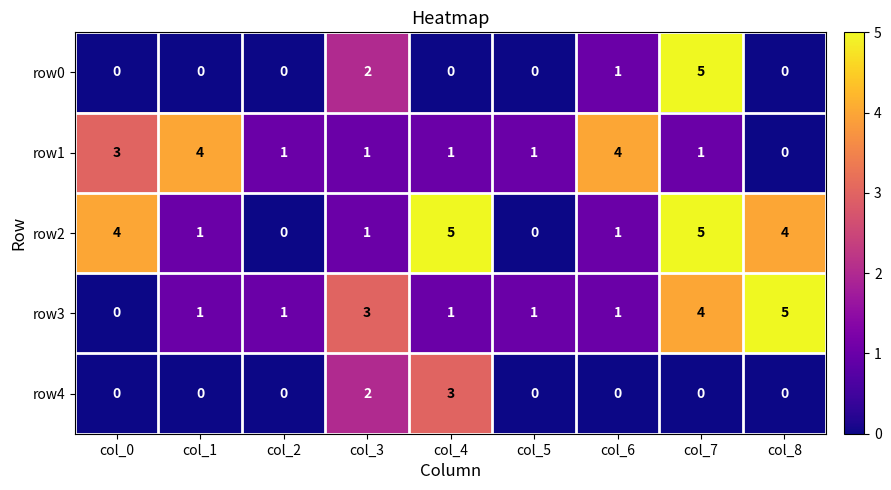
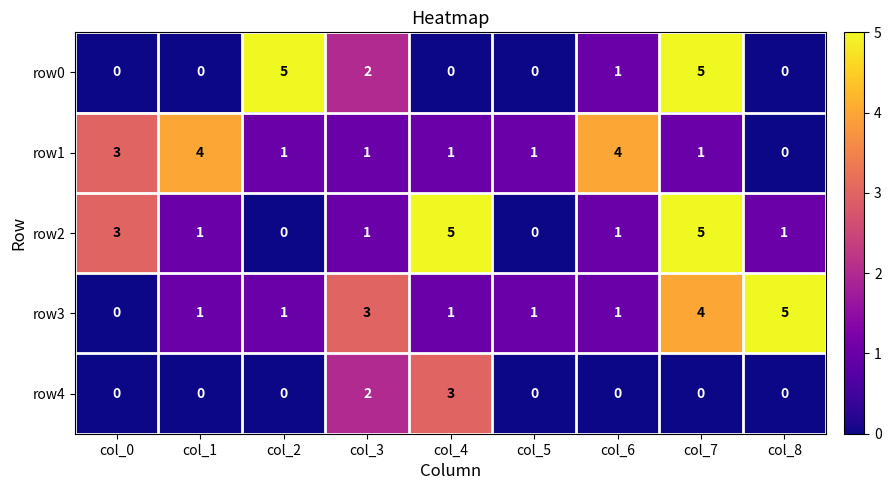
  {
    "row0": {
      "col_0": 0,
      "col_1": 0,
-     "col_2": 0,
+     "col_2": 5,
      "col_3": 2,
      "col_4": 0,
      "col_5": 0,
      "col_6": 1,
      "col_7": 5,
      "col_8": 0
    },
    "row1": {
      "col_0": 3,
      "col_1": 4,
      "col_2": 1,
      "col_3": 1,
      "col_4": 1,
      "col_5": 1,
      "col_6": 4,
      "col_7": 1,
      "col_8": 0
    },
    "row2": {
-     "col_0": 4,
+     "col_0": 3,
      "col_1": 1,
      "col_2": 0,
      "col_3": 1,
      "col_4": 5,
      "col_5": 0,
      "col_6": 1,
      "col_7": 5,
-     "col_8": 4
+     "col_8": 1
    },
    "row3": {
      "col_0": 0,
      "col_1": 1,
      "col_2": 1,
      "col_3": 3,
      "col_4": 1,
      "col_5": 1,
      "col_6": 1,
      "col_7": 4,
      "col_8": 5
    },
    "row4": {
      "col_0": 0,
      "col_1": 0,
      "col_2": 0,
      "col_3": 2,
      "col_4": 3,
      "col_5": 0,
      "col_6": 0,
      "col_7": 0,
      "col_8": 0
    }
  }
